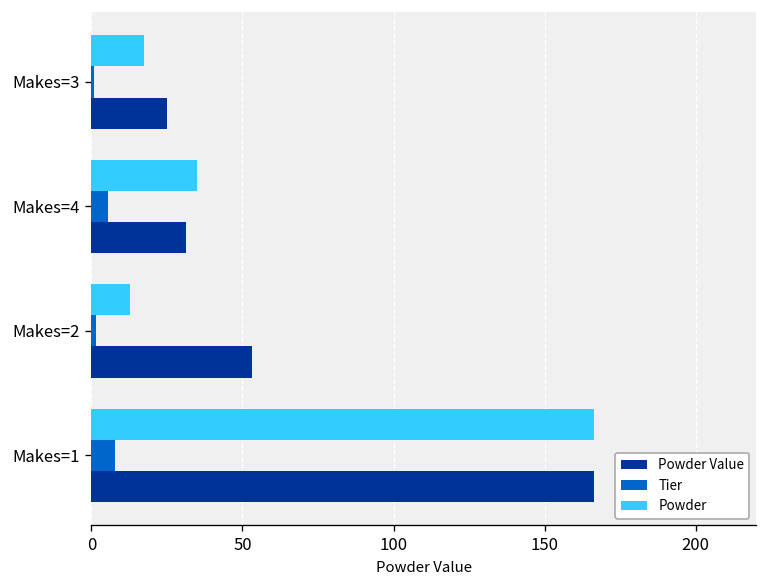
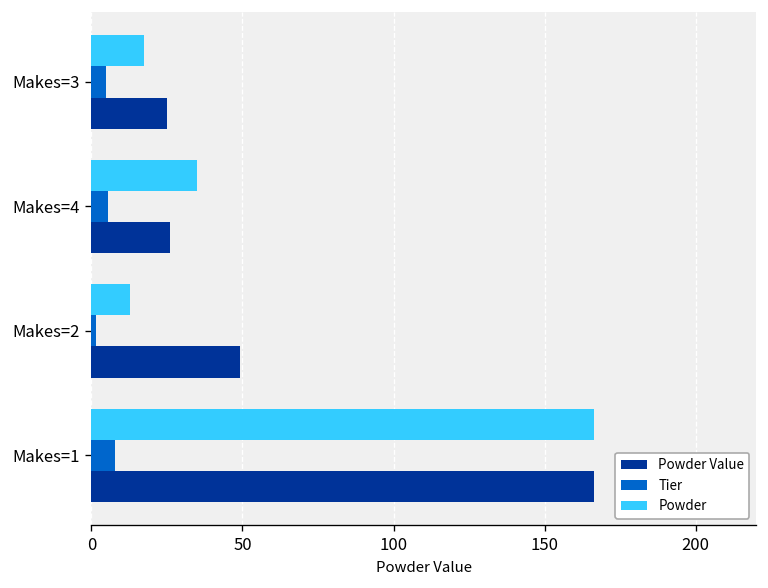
  {
    "Powder Value": {
      "Makes=3": 25,
-     "Makes=4": 31,
-     "Makes=2": 53,
+     "Makes=4": 26,
+     "Makes=2": 49,
      "Makes=1": 166
    },
    "Tier": {
-     "Makes=3": 1,
+     "Makes=3": 5,
      "Makes=4": 6,
      "Makes=2": 2,
      "Makes=1": 8
    },
    "Powder": {
      "Makes=3": 17,
      "Makes=4": 35,
      "Makes=2": 13,
      "Makes=1": 166
    }
  }
